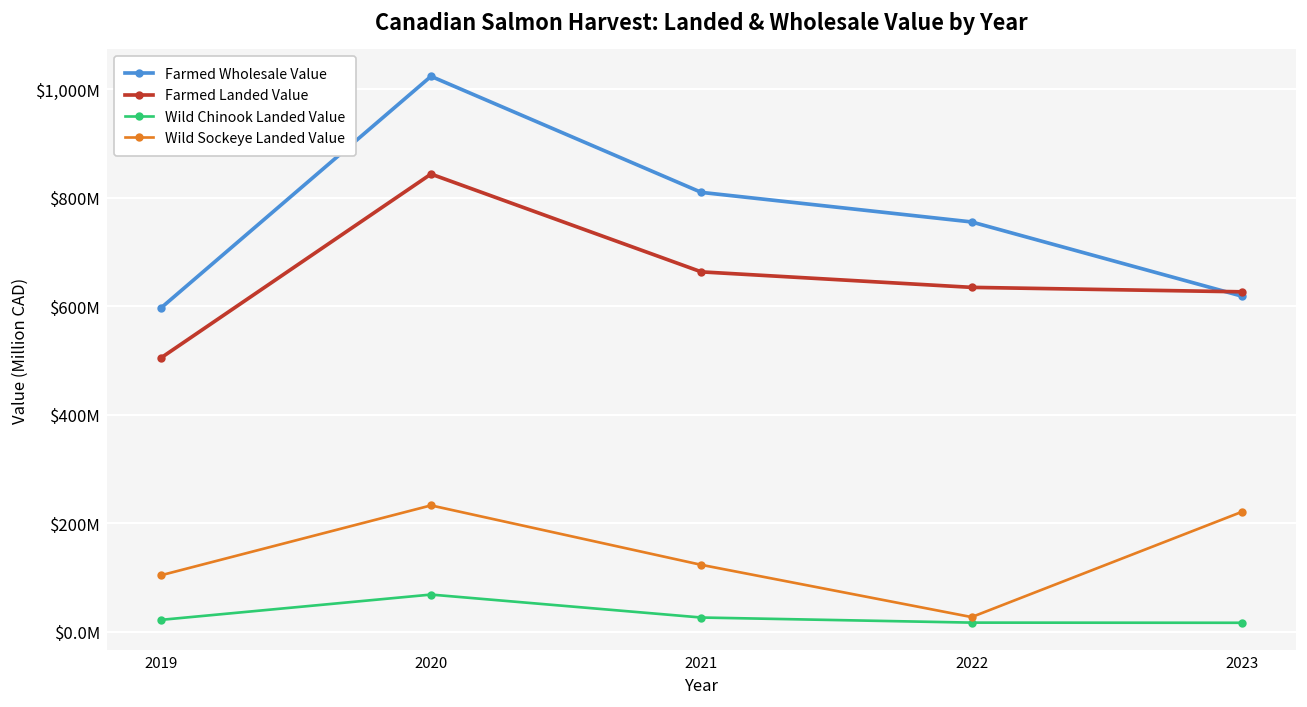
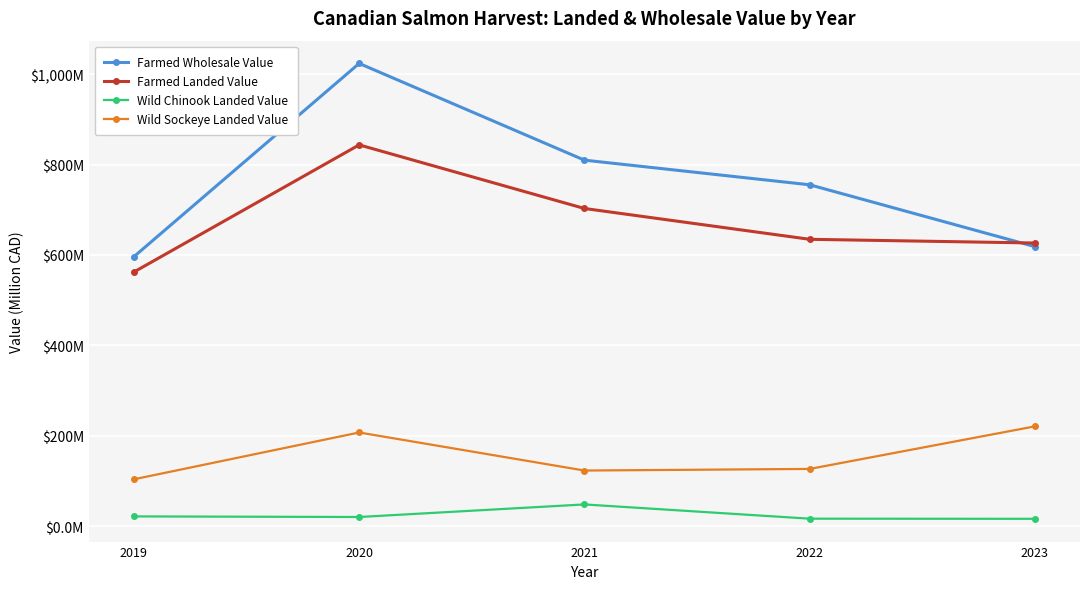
  {
    "Farmed Wholesale Value": {
      "2019": "$600,000,000",
      "2020": "$1,020,000,000",
      "2021": "$810,000,000",
      "2022": "$760,000,000",
      "2023": "$620,000,000"
    },
    "Farmed Landed Value": {
-     "2019": "$500,000,000",
+     "2019": "$560,000,000",
      "2020": "$840,000,000",
-     "2021": "$660,000,000",
+     "2021": "$700,000,000",
      "2022": "$630,000,000",
      "2023": "$630,000,000"
    },
    "Wild Chinook Landed Value": {
      "2019": "$20,000,000",
-     "2020": "$70,000,000",
-     "2021": "$30,000,000",
+     "2020": "$20,000,000",
+     "2021": "$50,000,000",
      "2022": "$20,000,000",
      "2023": "$20,000,000"
    },
    "Wild Sockeye Landed Value": {
      "2019": "$100,000,000",
-     "2020": "$230,000,000",
+     "2020": "$210,000,000",
      "2021": "$120,000,000",
-     "2022": "$30,000,000",
+     "2022": "$130,000,000",
      "2023": "$220,000,000"
    }
  }
